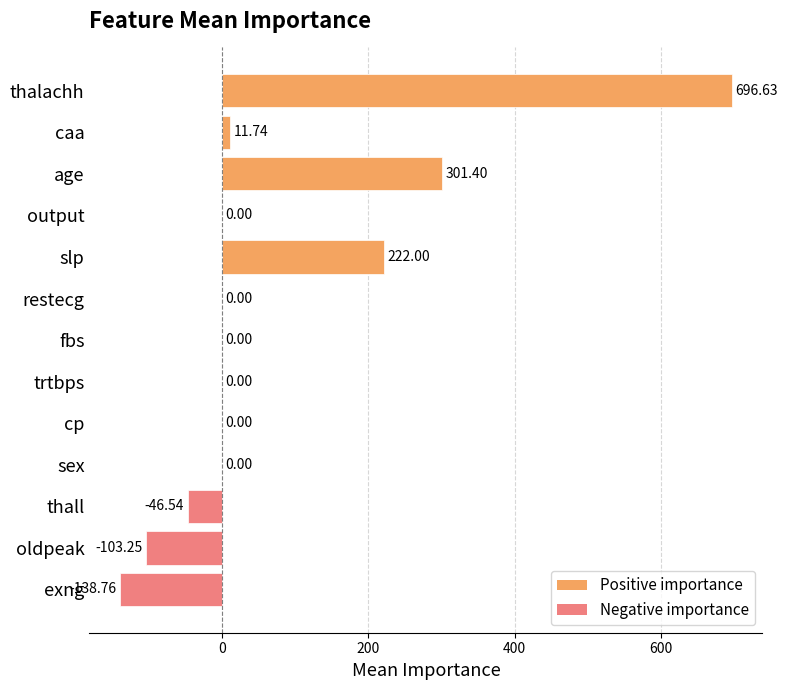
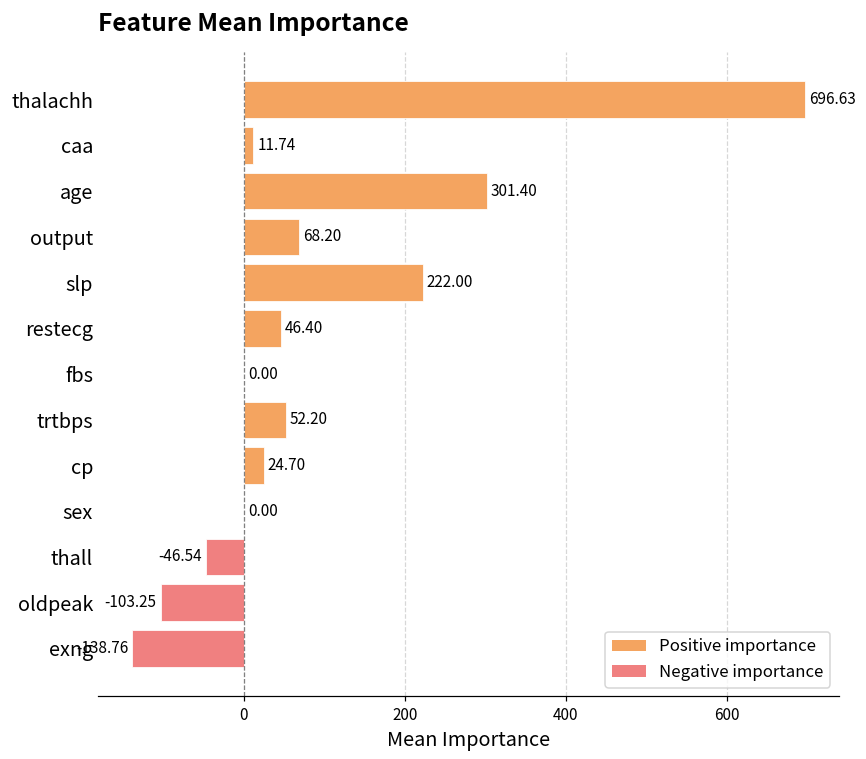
  {
    "thalachh": 696.63,
    "caa": 11.74,
    "age": 301.40,
-   "output": 0.00,
+   "output": 68.20,
    "slp": 222.00,
-   "restecg": 0.00,
+   "restecg": 46.40,
    "fbs": 0.00,
-   "trtbps": 0.00,
-   "cp": 0.00,
+   "trtbps": 52.20,
+   "cp": 24.70,
    "sex": 0.00,
    "thall": -46.54,
    "oldpeak": -103.25,
    "exng": -138.76
  }
